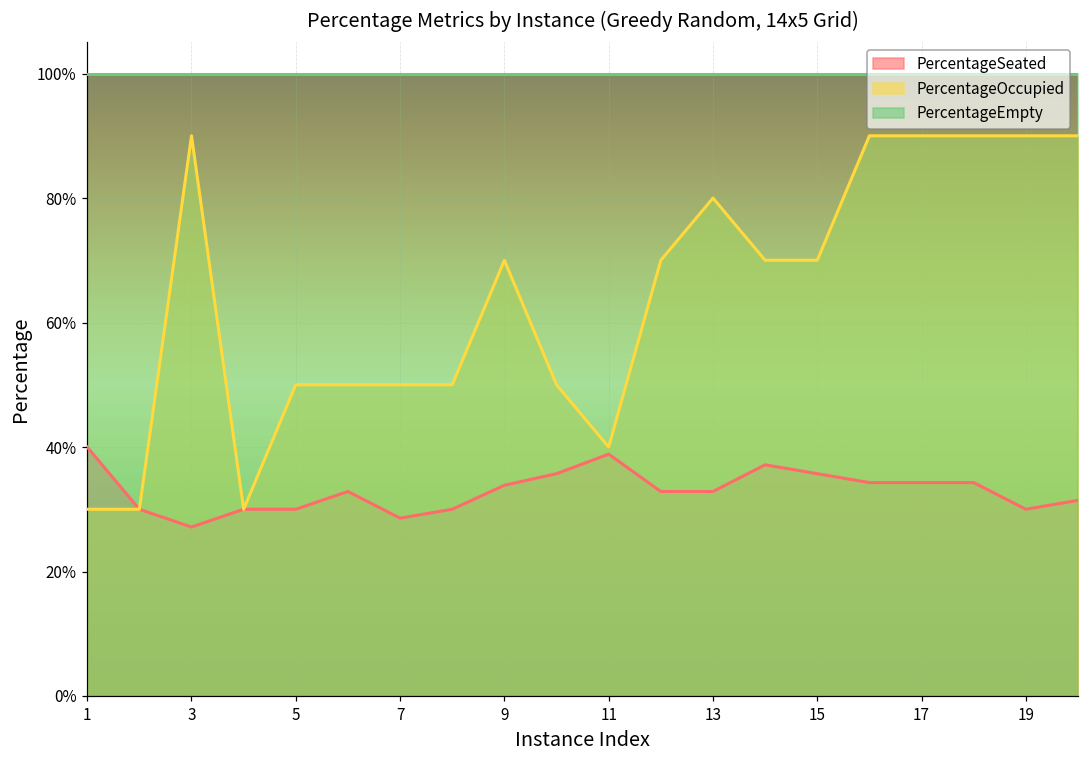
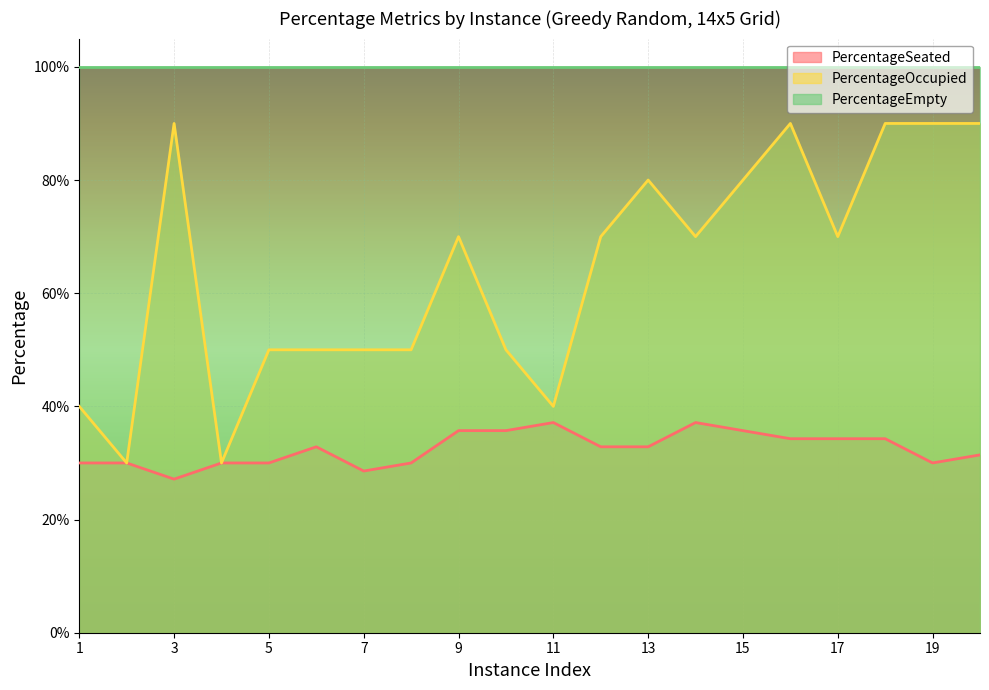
  {
    "PercentageSeated": {
-     "1": "40%",
+     "1": "30%",
      "3": "27%",
      "5": "30%",
      "7": "29%",
-     "9": "34%",
-     "11": "39%",
+     "9": "36%",
+     "11": "37%",
      "13": "33%",
      "15": "36%",
      "17": "34%",
      "19": "30%"
    },
    "PercentageOccupied": {
-     "1": "30%",
+     "1": "40%",
      "3": "90%",
      "5": "50%",
      "7": "50%",
      "9": "70%",
      "11": "40%",
      "13": "80%",
-     "15": "70%",
-     "17": "90%",
+     "15": "80%",
+     "17": "70%",
      "19": "90%"
    },
    "PercentageEmpty": {
      "1": "100%",
      "3": "100%",
      "5": "100%",
      "7": "100%",
      "9": "100%",
      "11": "100%",
      "13": "100%",
      "15": "100%"
    }
  }
